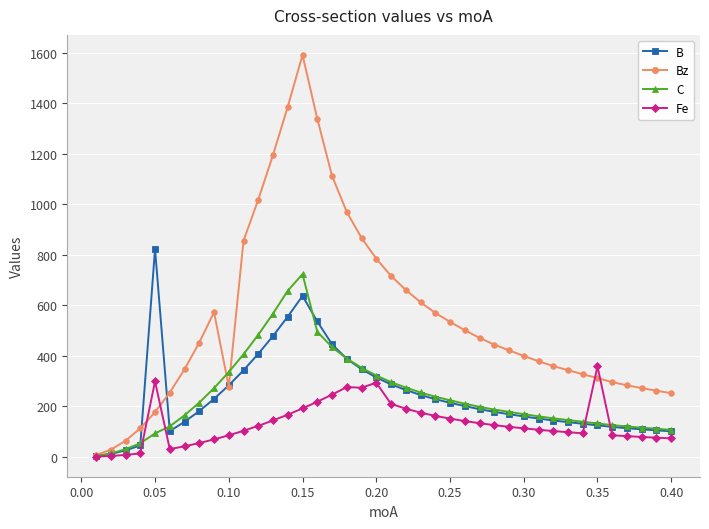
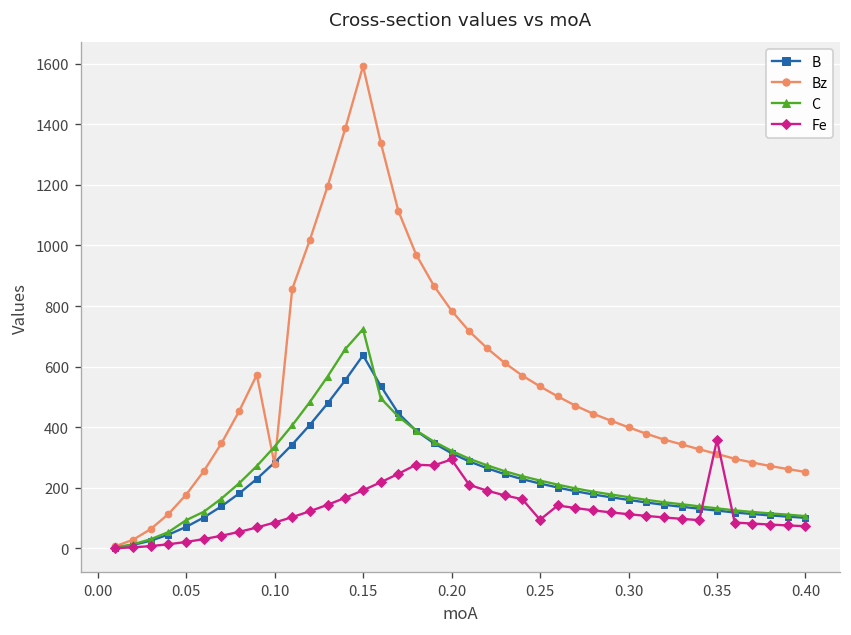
  {
    "B": {
-     "0.05": 820,
+     "0.05": 70,
      "0.15": 640
    },
    "Bz": {
      "0.05": 180,
      "0.15": 1590,
      "0.20": 780,
      "0.25": 530,
      "0.30": 400,
      "0.35": 310,
      "0.40": 250
    },
    "C": {
      "0.05": 90,
      "0.10": 340,
      "0.15": 720
    },
    "Fe": {
-     "0.05": 300,
+     "0.05": 20,
      "0.10": 90,
      "0.15": 190,
      "0.20": 290,
-     "0.25": 150,
+     "0.25": 90,
      "0.30": 110,
      "0.35": 360,
      "0.40": 70
    }
  }
